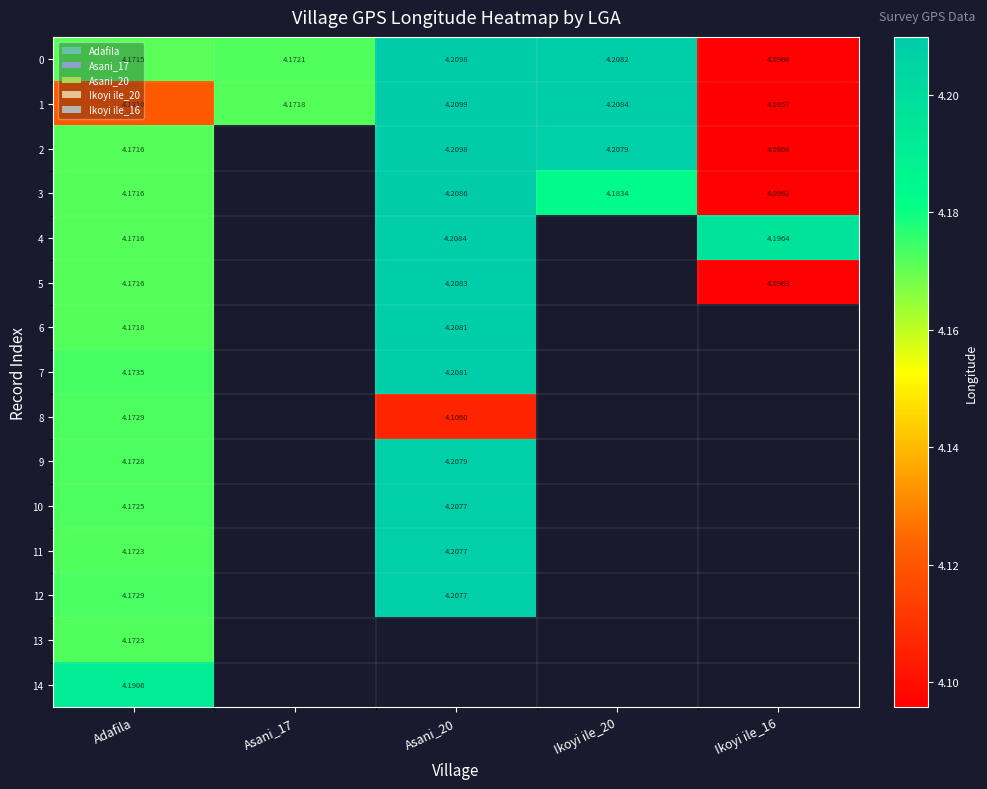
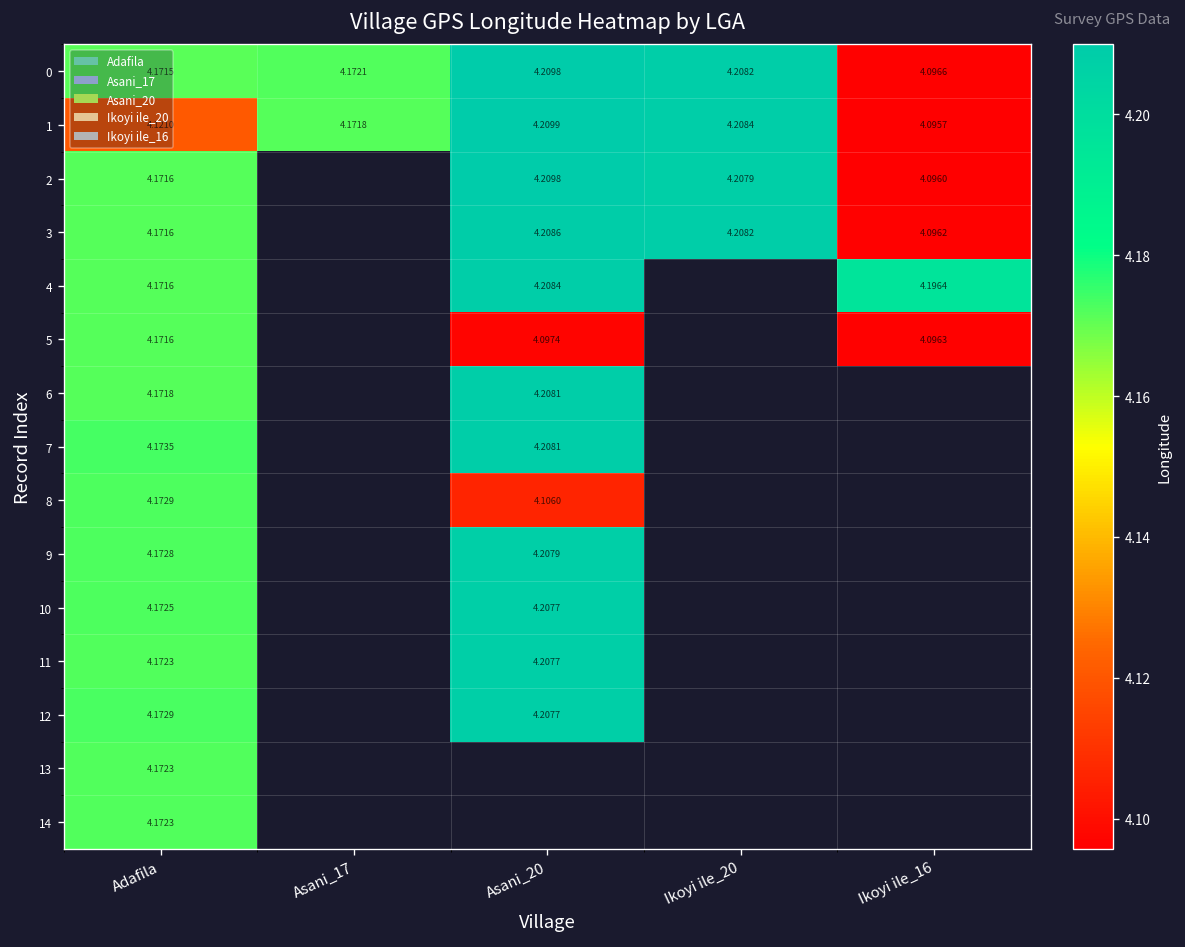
  {
    "0": {
      "Asani_17": 4.1721,
      "Asani_20": 4.2098,
      "Ikoyi ile_20": 4.2082,
      "Ikoyi ile_16": 4.0966
    },
    "1": {
      "Asani_17": 4.1718,
      "Asani_20": 4.2099,
      "Ikoyi ile_20": 4.2084,
      "Ikoyi ile_16": 4.0957
    },
    "2": {
      "Adafila": 4.1716,
      "Asani_20": 4.2098,
      "Ikoyi ile_20": 4.2079,
      "Ikoyi ile_16": 4.0960
    },
    "3": {
      "Adafila": 4.1716,
      "Asani_20": 4.2086,
-     "Ikoyi ile_20": 4.1834,
+     "Ikoyi ile_20": 4.2082,
      "Ikoyi ile_16": 4.0962
    },
    "4": {
      "Adafila": 4.1716,
      "Asani_20": 4.2084,
      "Ikoyi ile_16": 4.1964
    },
    "5": {
      "Adafila": 4.1716,
-     "Asani_20": 4.2083,
+     "Asani_20": 4.0974,
      "Ikoyi ile_16": 4.0963
    },
    "6": {
      "Adafila": 4.1718,
      "Asani_20": 4.2081
    },
    "7": {
      "Adafila": 4.1735,
      "Asani_20": 4.2081
    },
    "8": {
      "Adafila": 4.1729,
      "Asani_20": 4.1060
    },
    "9": {
      "Adafila": 4.1728,
      "Asani_20": 4.2079
    },
    "10": {
      "Adafila": 4.1725,
      "Asani_20": 4.2077
    },
    "11": {
      "Adafila": 4.1723,
      "Asani_20": 4.2077
    },
    "12": {
      "Adafila": 4.1729,
      "Asani_20": 4.2077
    },
    "13": {
      "Adafila": 4.1723
    },
    "14": {
-     "Adafila": 4.1906
+     "Adafila": 4.1723
    }
  }
